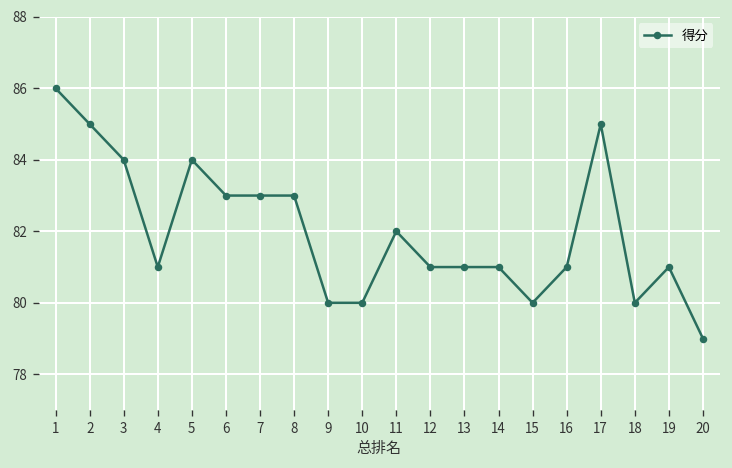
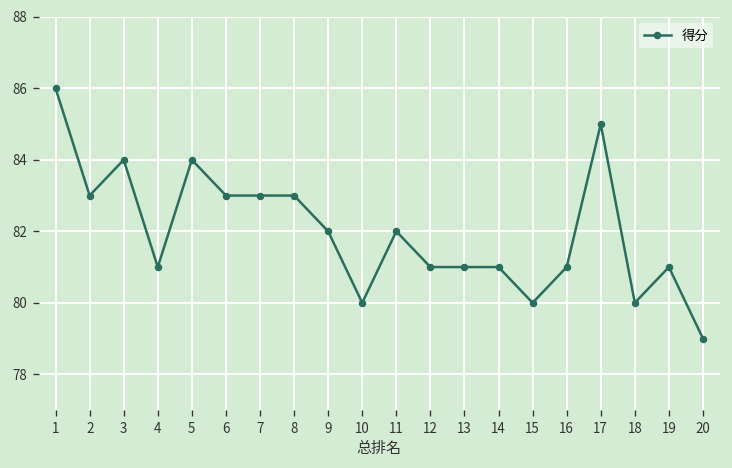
  {
    "1": 86,
-   "2": 85,
+   "2": 83,
    "3": 84,
    "4": 81,
    "5": 84,
    "6": 83,
    "7": 83,
    "8": 83,
-   "9": 80,
+   "9": 82,
    "10": 80,
    "11": 82,
    "12": 81,
    "13": 81,
    "14": 81,
    "15": 80,
    "16": 81,
    "17": 85,
    "18": 80,
    "19": 81,
    "20": 79
  }
